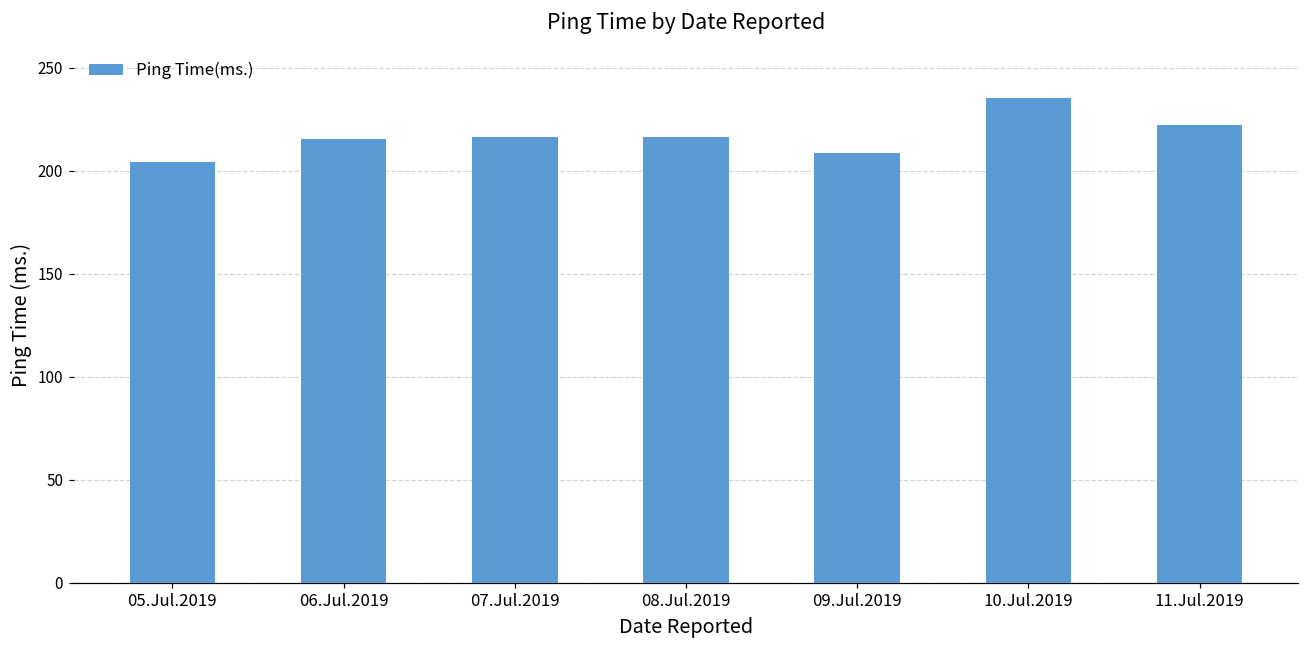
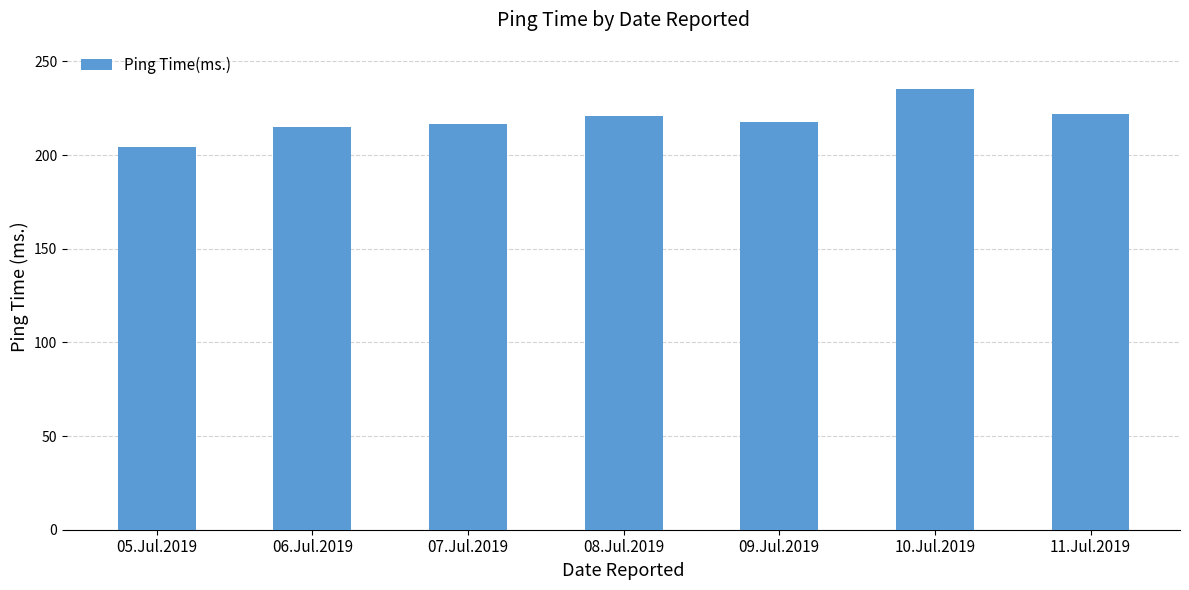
  {
    "05.Jul.2019": 204,
    "06.Jul.2019": 215,
    "07.Jul.2019": 216,
-   "08.Jul.2019": 216,
-   "09.Jul.2019": 208,
+   "08.Jul.2019": 221,
+   "09.Jul.2019": 218,
    "10.Jul.2019": 235,
    "11.Jul.2019": 222
  }
